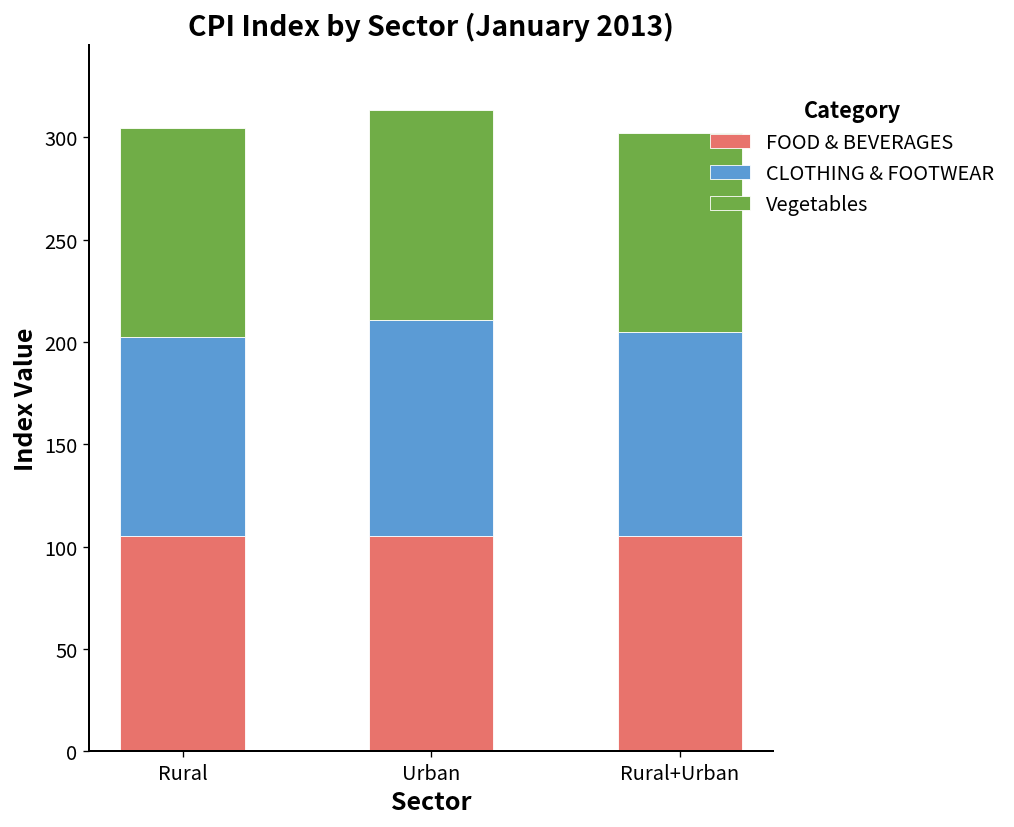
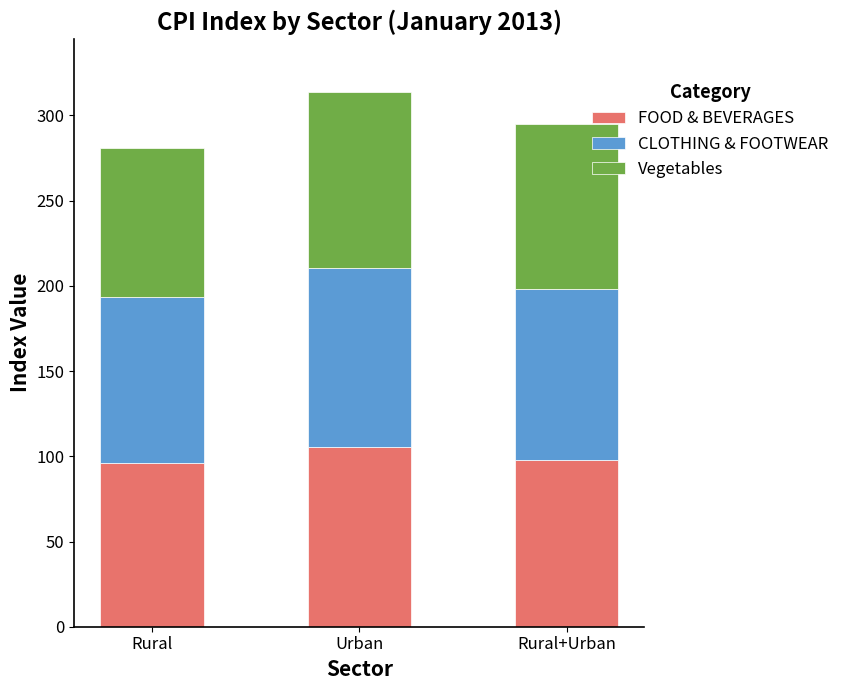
  {
    "FOOD & BEVERAGES": {
-     "Rural": 105,
+     "Rural": 96,
      "Urban": 105,
-     "Rural+Urban": 105
+     "Rural+Urban": 98
    },
    "CLOTHING & FOOTWEAR": {
      "Rural": 98,
      "Urban": 106,
      "Rural+Urban": 100
    },
    "Vegetables": {
-     "Rural": 102,
+     "Rural": 87,
      "Urban": 103,
      "Rural+Urban": 97
    }
  }
